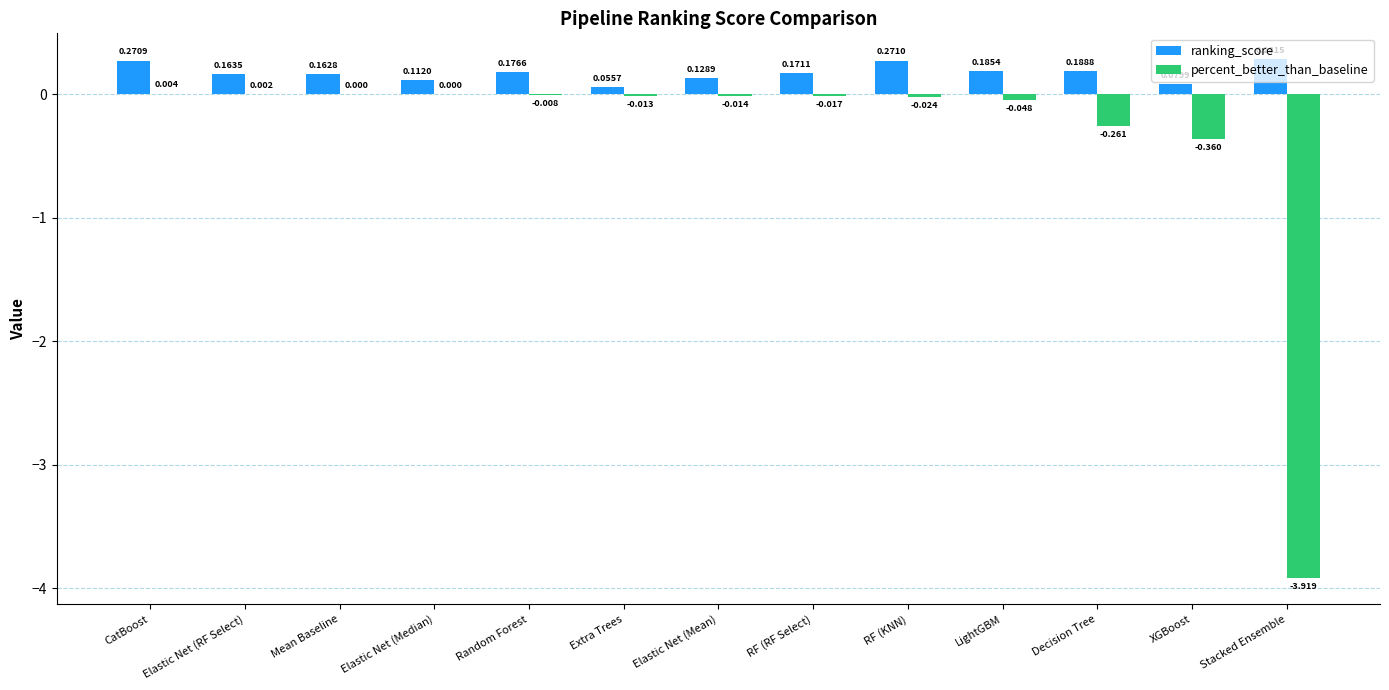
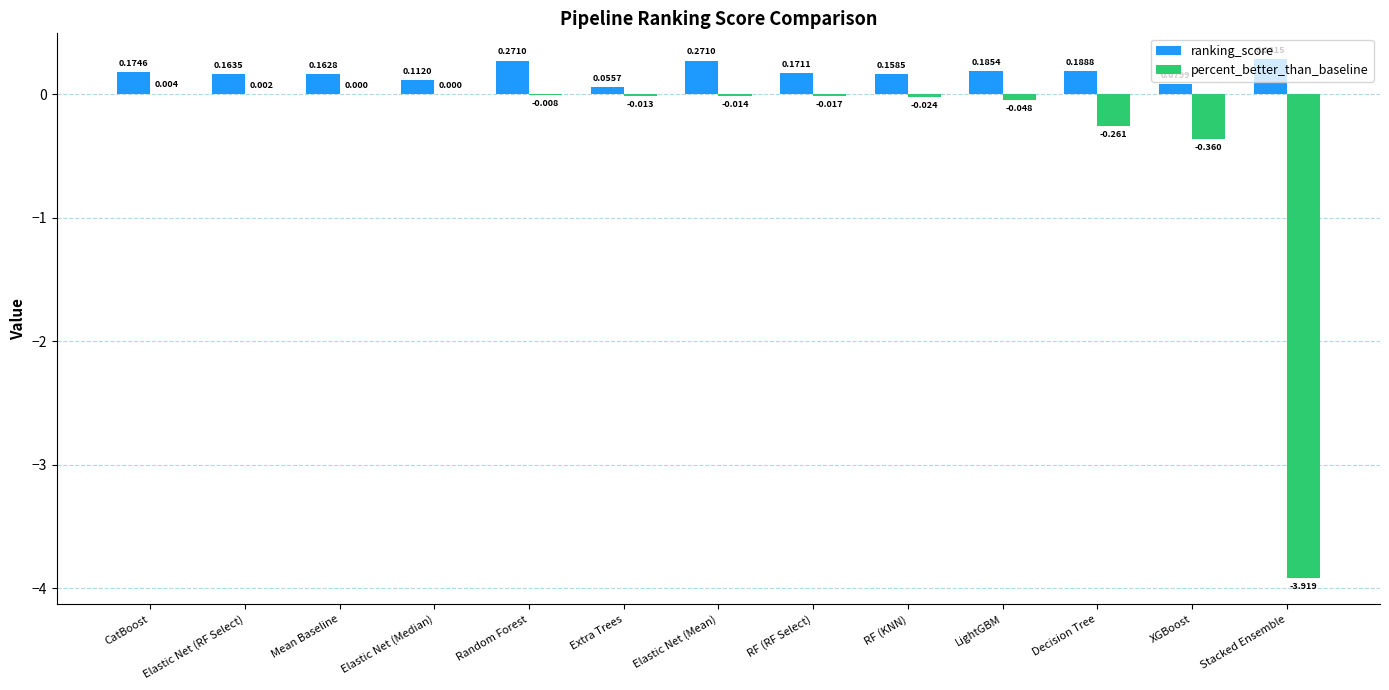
  {
    "ranking_score": {
-     "CatBoost": 0.2709,
+     "CatBoost": 0.1746,
      "Elastic Net (RF Select)": 0.1635,
      "Mean Baseline": 0.1628,
      "Elastic Net (Median)": 0.1120,
-     "Random Forest": 0.1766,
+     "Random Forest": 0.2710,
      "Extra Trees": 0.0557,
-     "Elastic Net (Mean)": 0.1289,
+     "Elastic Net (Mean)": 0.2710,
      "RF (RF Select)": 0.1711,
-     "RF (KNN)": 0.2710,
+     "RF (KNN)": 0.1585,
      "LightGBM": 0.1854,
      "Decision Tree": 0.1888
    },
    "percent_better_than_baseline": {
      "CatBoost": 0.004,
      "Elastic Net (RF Select)": 0.002,
      "Mean Baseline": 0.000,
      "Elastic Net (Median)": 0.000,
      "Random Forest": -0.008,
      "Extra Trees": -0.013,
      "Elastic Net (Mean)": -0.014,
      "RF (RF Select)": -0.017,
      "RF (KNN)": -0.024,
      "LightGBM": -0.048,
      "Decision Tree": -0.261,
      "XGBoost": -0.360,
      "Stacked Ensemble": -3.919
    }
  }
